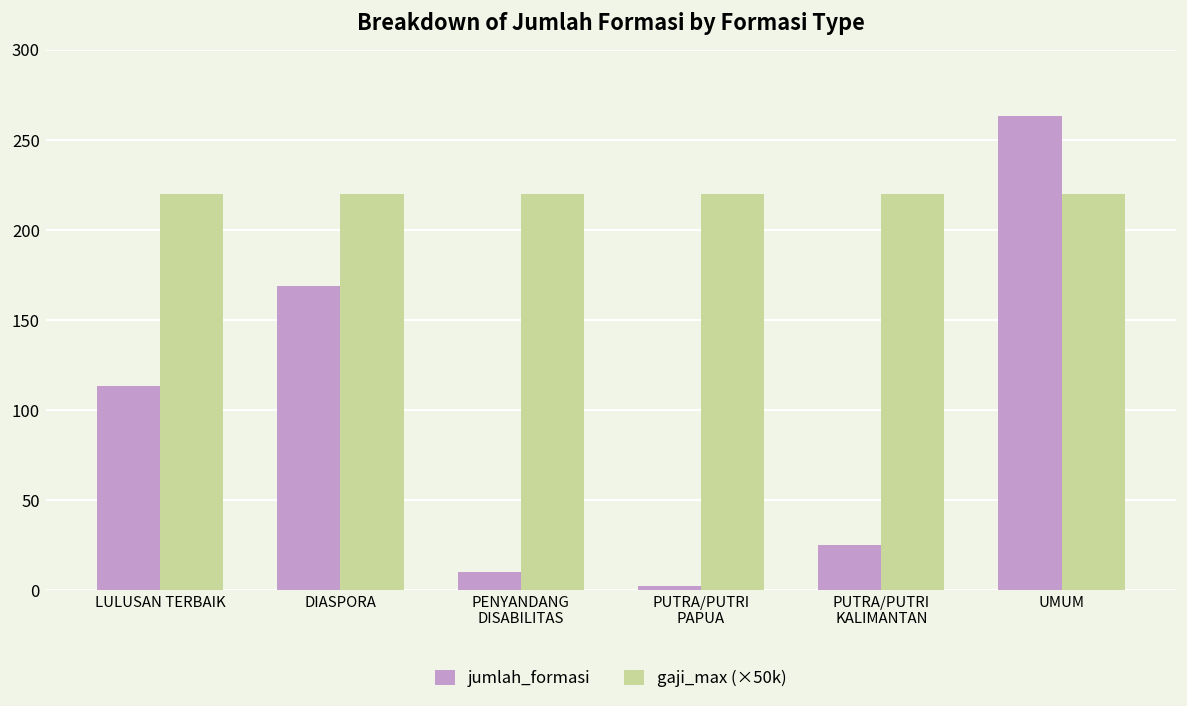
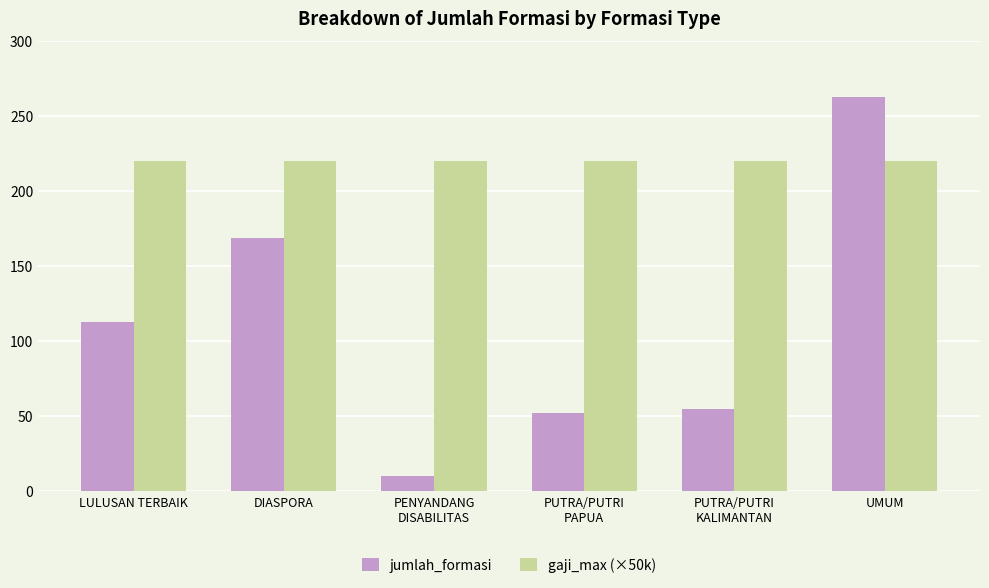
  {
    "jumlah_formasi": {
      "LULUSAN TERBAIK": 113,
      "DIASPORA": 169,
      "PENYANDANG DISABILITAS": 10,
-     "PUTRA/PUTRI PAPUA": 2,
-     "PUTRA/PUTRI KALIMANTAN": 25,
+     "PUTRA/PUTRI PAPUA": 52,
+     "PUTRA/PUTRI KALIMANTAN": 55,
      "UMUM": 263
    },
    "gaji_max (×50k)": {
      "LULUSAN TERBAIK": 220,
      "DIASPORA": 220,
      "PENYANDANG DISABILITAS": 220,
      "PUTRA/PUTRI PAPUA": 220,
      "PUTRA/PUTRI KALIMANTAN": 220,
      "UMUM": 220
    }
  }
